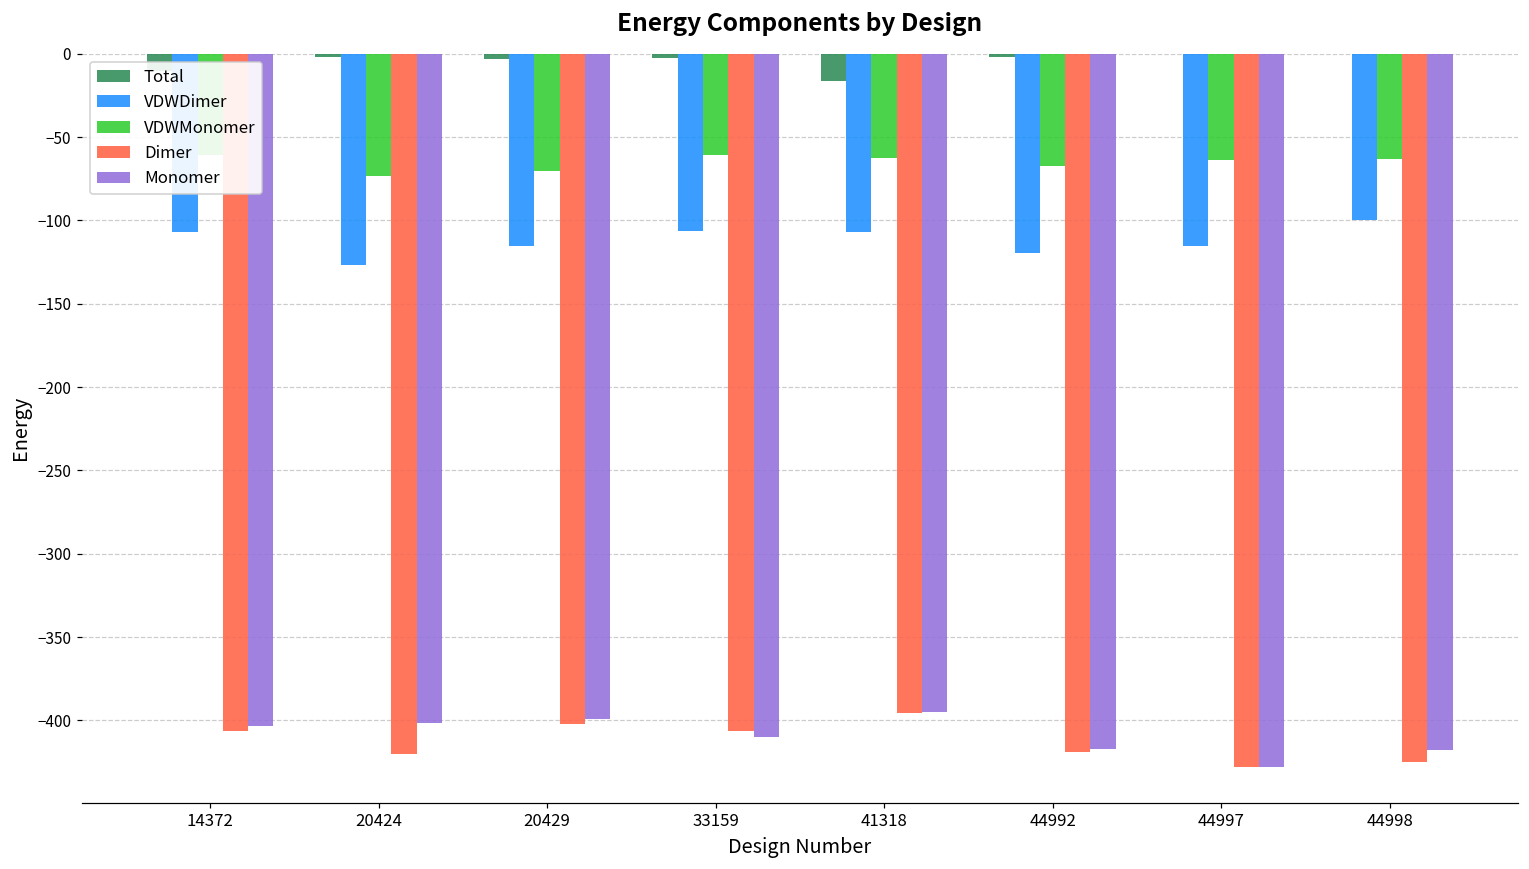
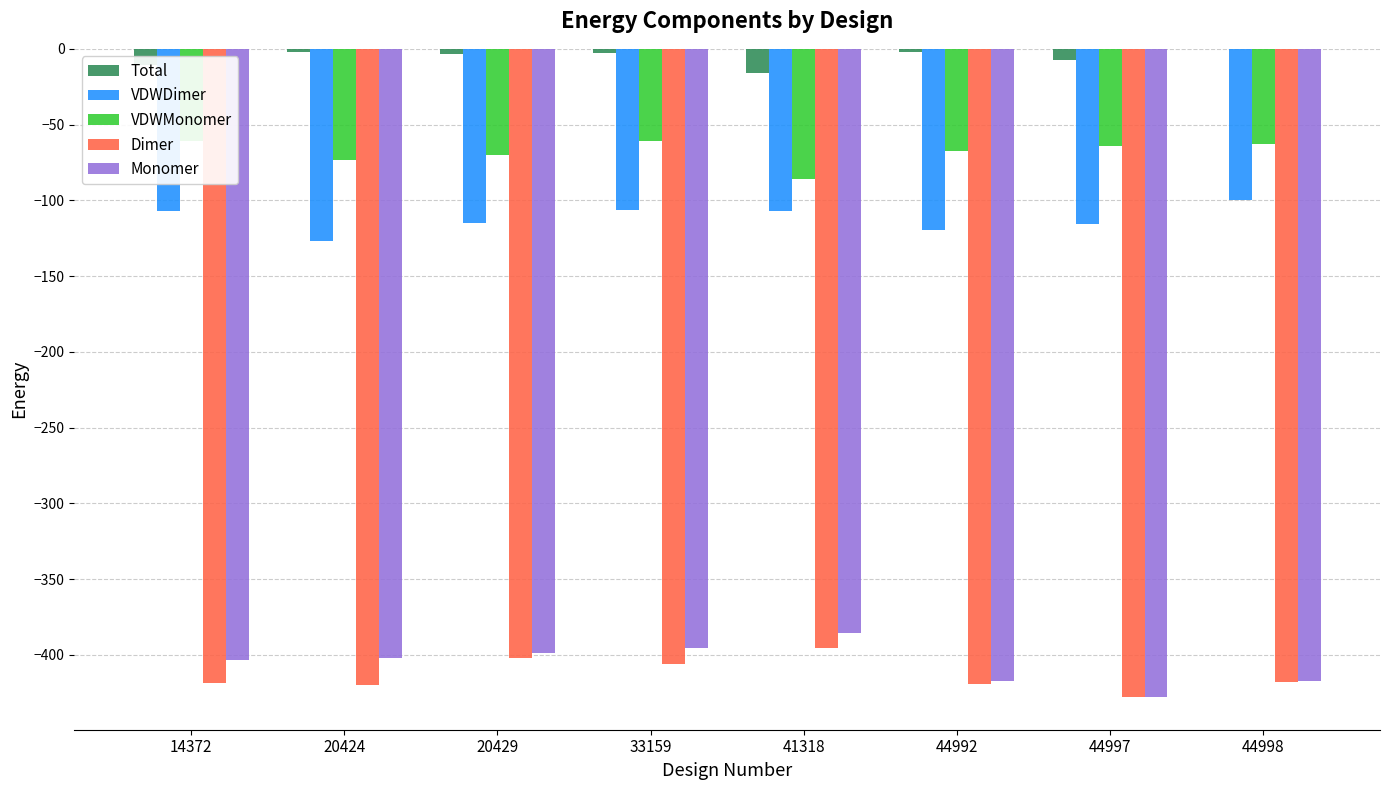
  {
    "Total": {
      "20424": -2,
      "20429": -3,
      "33159": -3,
      "41318": -16,
      "44992": -2,
-     "44997": 0
+     "44997": -7
    },
    "VDWDimer": {
      "14372": -107,
      "20424": -127,
      "20429": -115,
      "33159": -107,
      "41318": -107,
      "44992": -120,
      "44997": -115,
      "44998": -100
    },
    "VDWMonomer": {
      "20424": -73,
      "20429": -70,
      "33159": -61,
-     "41318": -63,
+     "41318": -86,
      "44992": -68,
      "44997": -64,
      "44998": -63
    },
    "Dimer": {
-     "14372": -407,
+     "14372": -419,
      "20424": -420,
      "20429": -402,
      "33159": -406,
      "41318": -396,
      "44992": -419,
      "44997": -428,
-     "44998": -425
+     "44998": -418
    },
    "Monomer": {
      "14372": -403,
      "20424": -402,
      "20429": -399,
-     "33159": -410,
-     "41318": -395,
+     "33159": -396,
+     "41318": -386,
      "44992": -417,
      "44997": -428,
      "44998": -418
    }
  }
